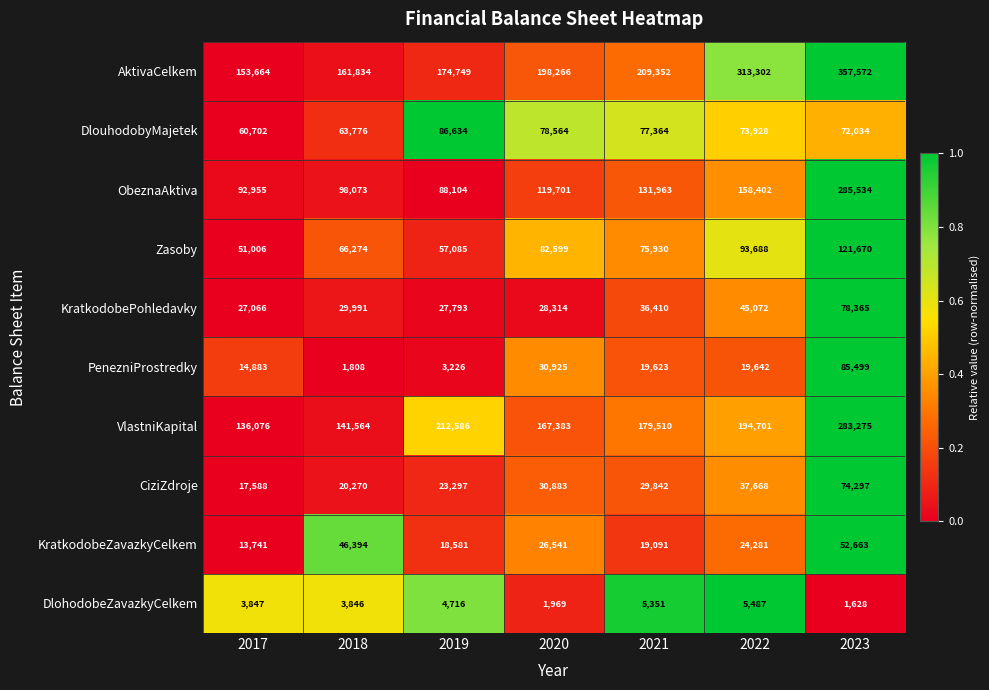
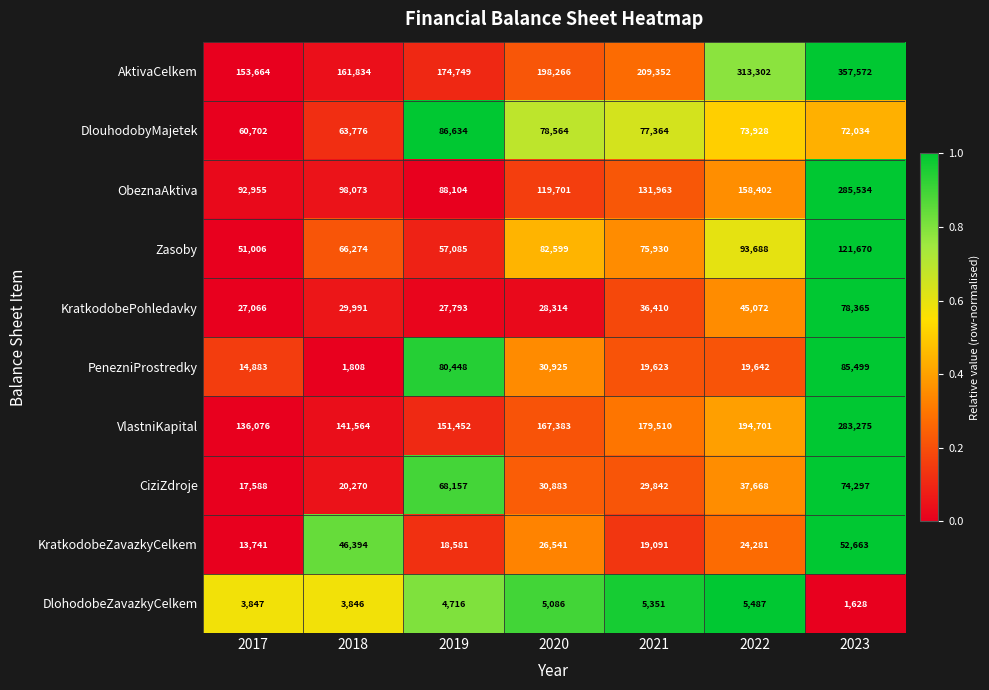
  {
    "AktivaCelkem": {
      "2017": "153,664",
      "2018": "161,834",
      "2019": "174,749",
      "2020": "198,266",
      "2021": "209,352",
      "2022": "313,302",
      "2023": "357,572"
    },
    "DlouhodobyMajetek": {
      "2017": "60,702",
      "2018": "63,776",
      "2019": "86,634",
      "2020": "78,564",
      "2021": "77,364",
      "2022": "73,928",
      "2023": "72,034"
    },
    "ObeznaAktiva": {
      "2017": "92,955",
      "2018": "98,073",
      "2019": "88,104",
      "2020": "119,701",
      "2021": "131,963",
      "2022": "158,402",
      "2023": "285,534"
    },
    "Zasoby": {
      "2017": "51,006",
      "2018": "66,274",
      "2019": "57,085",
      "2020": "82,599",
      "2021": "75,930",
      "2022": "93,688",
      "2023": "121,670"
    },
    "KratkodobePohledavky": {
      "2017": "27,066",
      "2018": "29,991",
      "2019": "27,793",
      "2020": "28,314",
      "2021": "36,410",
      "2022": "45,072",
      "2023": "78,365"
    },
    "PenezniProstredky": {
      "2017": "14,883",
      "2018": "1,808",
-     "2019": "3,226",
+     "2019": "80,448",
      "2020": "30,925",
      "2021": "19,623",
      "2022": "19,642",
      "2023": "85,499"
    },
    "VlastniKapital": {
      "2017": "136,076",
      "2018": "141,564",
-     "2019": "212,586",
+     "2019": "151,452",
      "2020": "167,383",
      "2021": "179,510",
      "2022": "194,701",
      "2023": "283,275"
    },
    "CiziZdroje": {
      "2017": "17,588",
      "2018": "20,270",
-     "2019": "23,297",
+     "2019": "68,157",
      "2020": "30,883",
      "2021": "29,842",
      "2022": "37,668",
      "2023": "74,297"
    },
    "KratkodobeZavazkyCelkem": {
      "2017": "13,741",
      "2018": "46,394",
      "2019": "18,581",
      "2020": "26,541",
      "2021": "19,091",
      "2022": "24,281",
      "2023": "52,663"
    },
    "DlohodobeZavazkyCelkem": {
      "2017": "3,847",
      "2018": "3,846",
      "2019": "4,716",
-     "2020": "1,969",
+     "2020": "5,086",
      "2021": "5,351",
      "2022": "5,487",
      "2023": "1,628"
    }
  }
